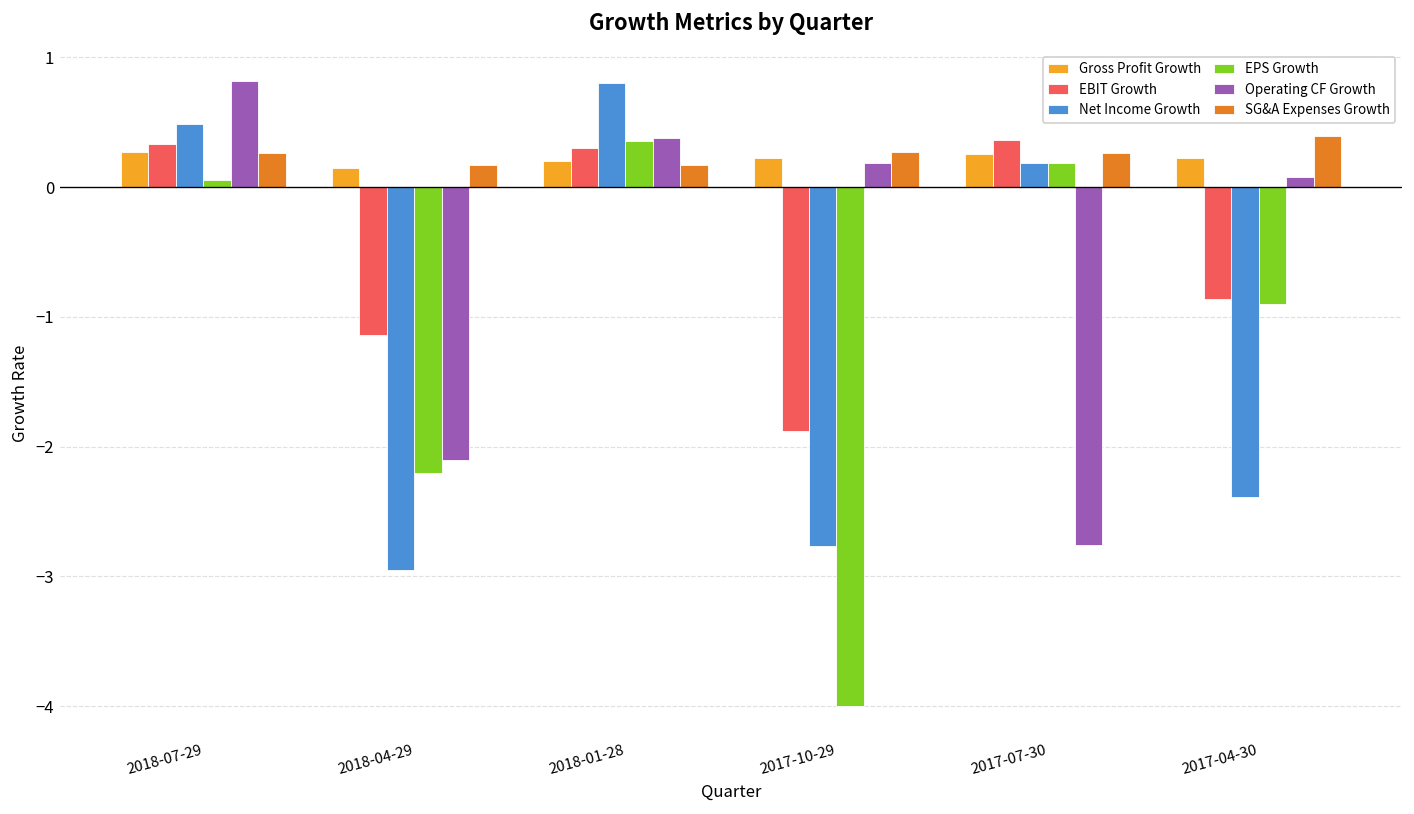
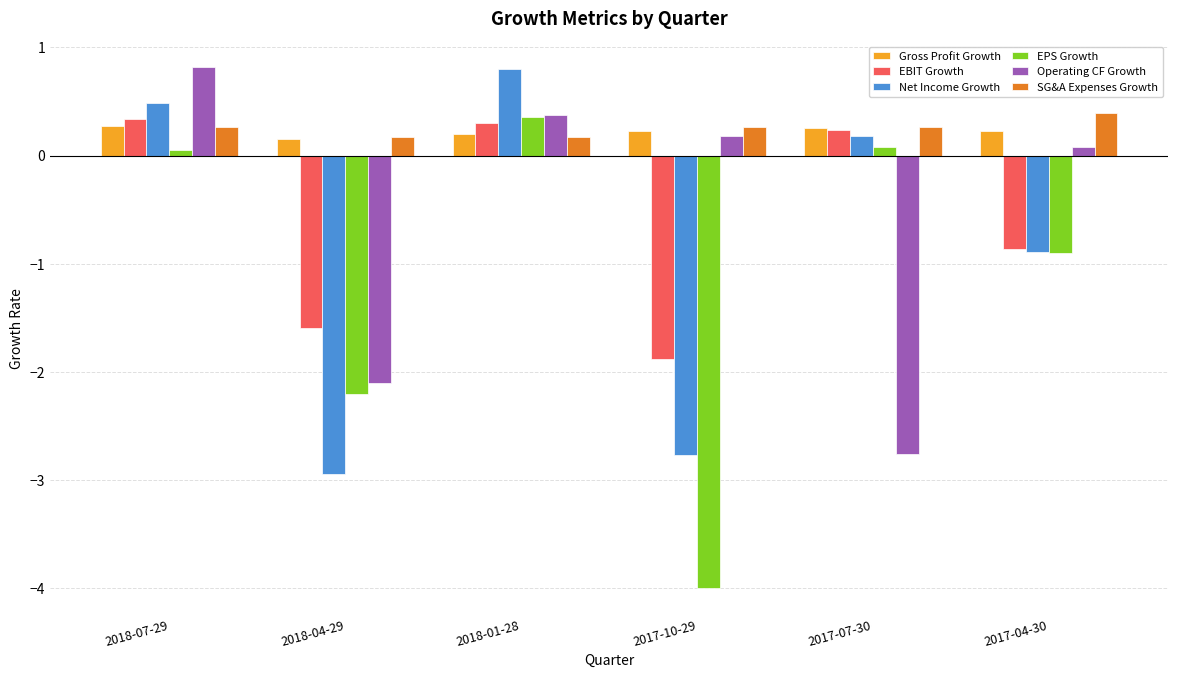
  {
    "EBIT Growth": {
      "2018-07-29": 0.33,
-     "2018-04-29": -1.14,
+     "2018-04-29": -1.60,
      "2018-01-28": 0.30,
      "2017-10-29": -1.88,
-     "2017-07-30": 0.37,
+     "2017-07-30": 0.23,
      "2017-04-30": -0.86
    },
    "Net Income Growth": {
      "2018-07-29": 0.49,
      "2018-04-29": -2.95,
      "2018-01-28": 0.80,
      "2017-10-29": -2.77,
      "2017-07-30": 0.18,
-     "2017-04-30": -2.39
+     "2017-04-30": -0.89
    },
    "EPS Growth": {
      "2018-07-29": 0.06,
      "2018-04-29": -2.20,
      "2018-01-28": 0.36,
      "2017-10-29": -4.00,
-     "2017-07-30": 0.18,
+     "2017-07-30": 0.08,
      "2017-04-30": -0.90
    },
    "Operating CF Growth": {
      "2018-07-29": 0.81,
      "2018-04-29": -2.10,
      "2018-01-28": 0.38,
      "2017-10-29": 0.18,
      "2017-07-30": -2.76,
      "2017-04-30": 0.07
    }
  }
